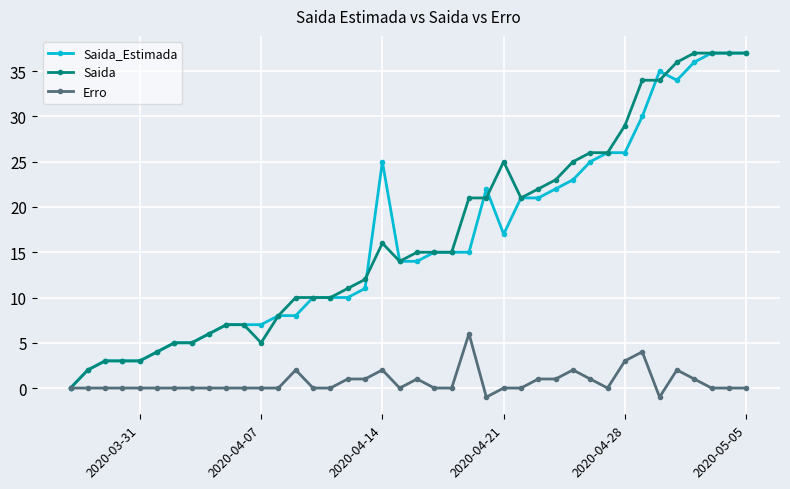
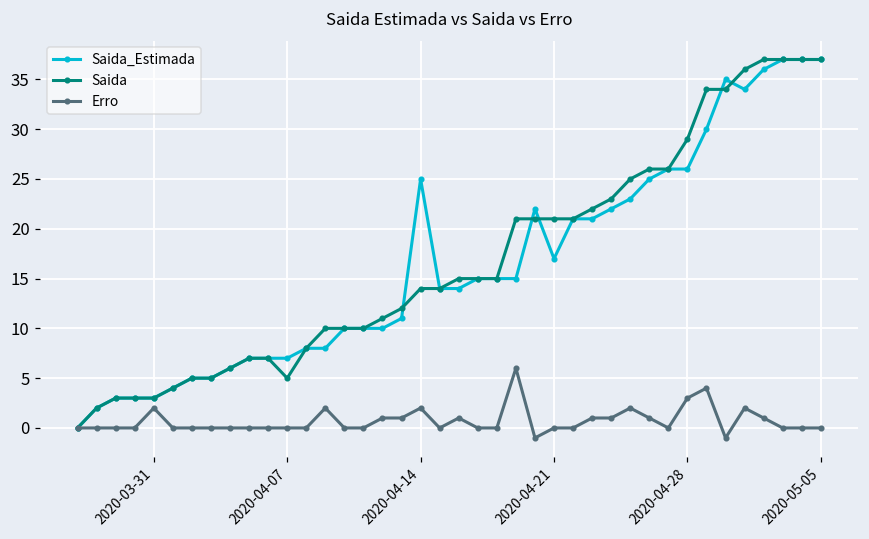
  {
    "Saida_Estimada": {
      "2020-04-07": 7,
      "2020-04-14": 25,
      "2020-04-21": 17,
      "2020-04-28": 26
    },
    "Saida": {
      "2020-04-07": 5,
-     "2020-04-14": 16,
-     "2020-04-21": 25,
+     "2020-04-14": 14,
+     "2020-04-21": 21,
      "2020-04-28": 29
    },
    "Erro": {
-     "2020-03-31": 0,
+     "2020-03-31": 2,
      "2020-04-07": 0,
      "2020-04-14": 2,
      "2020-04-21": 0,
      "2020-04-28": 3,
      "2020-05-05": 0
    }
  }
